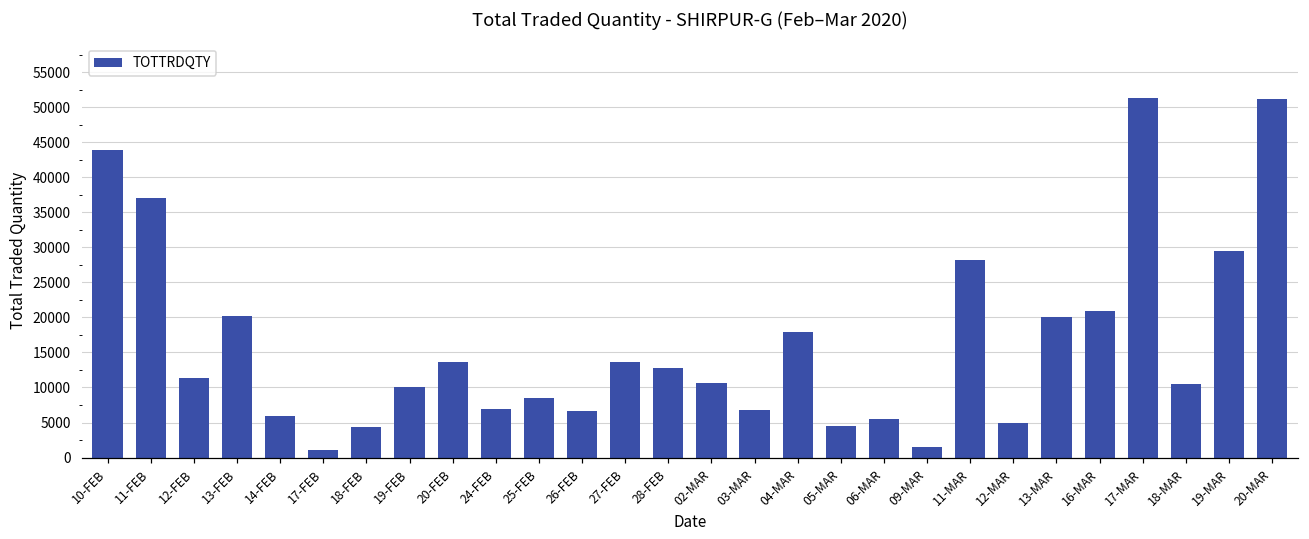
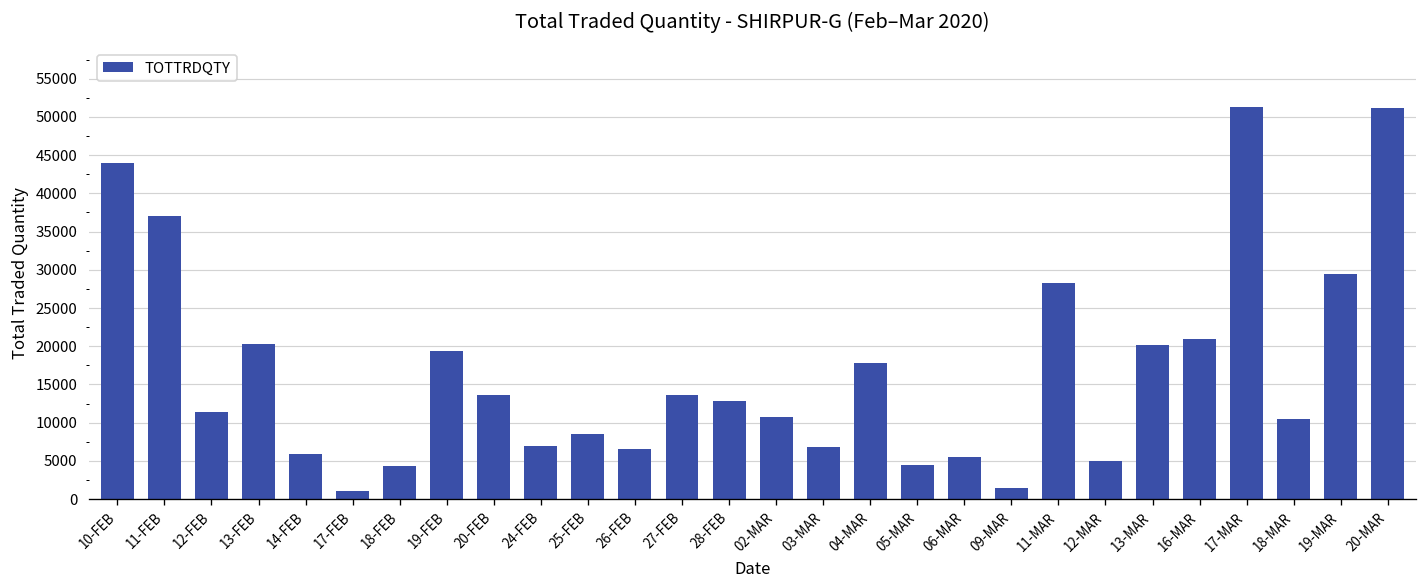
  {
    "10-FEB": 44000,
    "11-FEB": 37000,
    "12-FEB": 11000,
    "13-FEB": 20000,
    "14-FEB": 6000,
    "17-FEB": 1000,
    "18-FEB": 4000,
-   "19-FEB": 10000,
+   "19-FEB": 19000,
    "20-FEB": 14000,
    "24-FEB": 7000,
    "25-FEB": 8000,
    "26-FEB": 7000,
    "27-FEB": 14000,
    "28-FEB": 13000,
    "02-MAR": 11000,
    "03-MAR": 7000,
    "04-MAR": 18000,
    "05-MAR": 5000,
    "06-MAR": 5000,
    "09-MAR": 1000,
    "11-MAR": 28000,
    "12-MAR": 5000,
    "13-MAR": 20000,
    "16-MAR": 21000,
    "17-MAR": 51000,
    "18-MAR": 11000,
    "19-MAR": 29000,
    "20-MAR": 51000
  }
